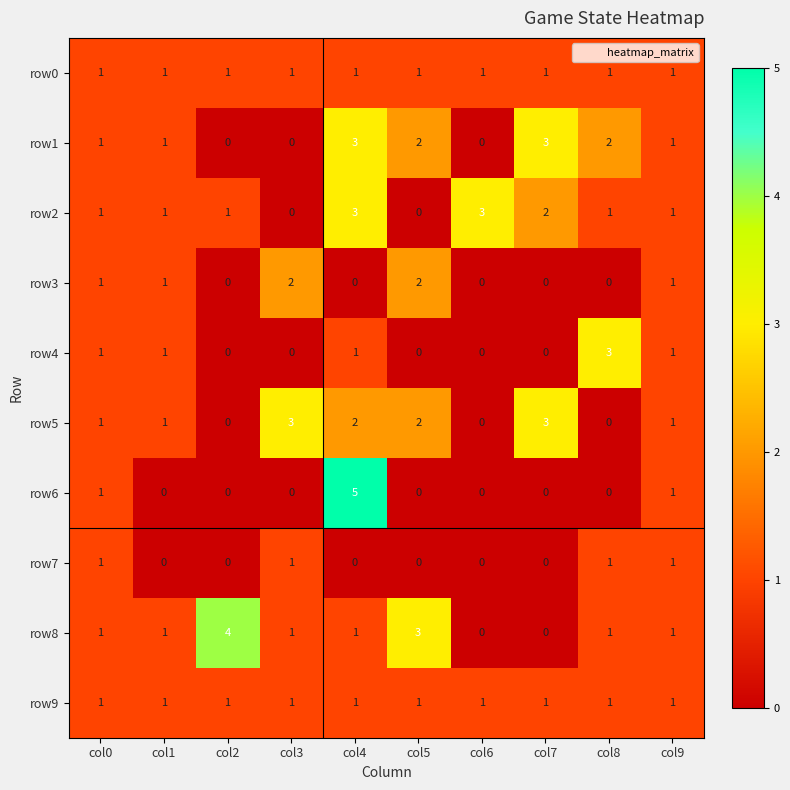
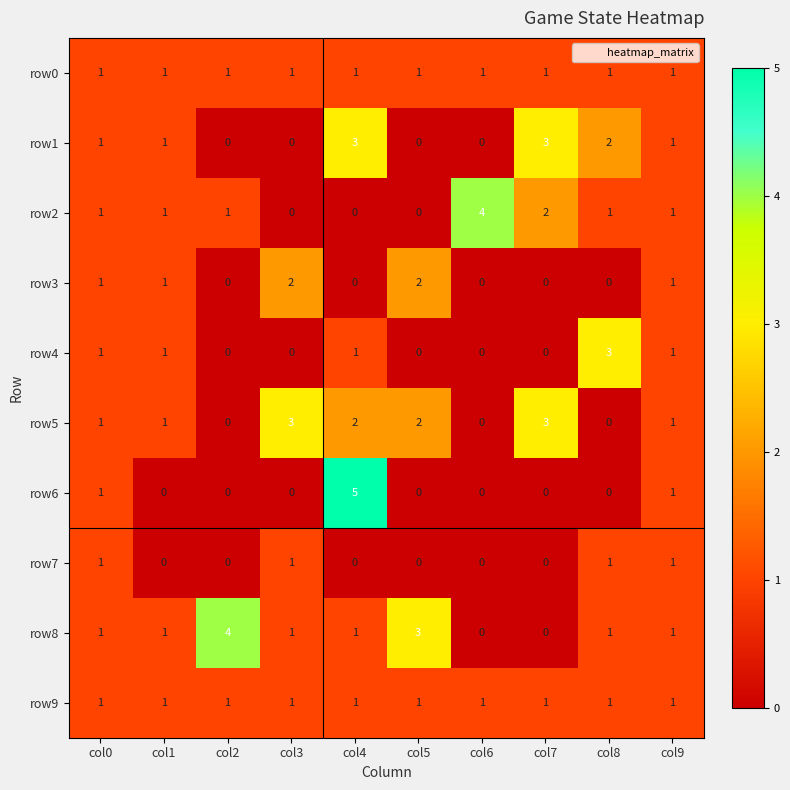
  {
    "row0": {
      "col0": 1,
      "col1": 1,
      "col2": 1,
      "col3": 1,
      "col4": 1,
      "col5": 1,
      "col6": 1,
      "col7": 1,
      "col8": 1,
      "col9": 1
    },
    "row1": {
      "col0": 1,
      "col1": 1,
      "col2": 0,
      "col3": 0,
      "col4": 3,
-     "col5": 2,
+     "col5": 0,
      "col6": 0,
      "col7": 3,
      "col8": 2,
      "col9": 1
    },
    "row2": {
      "col0": 1,
      "col1": 1,
      "col2": 1,
      "col3": 0,
-     "col4": 3,
+     "col4": 0,
      "col5": 0,
-     "col6": 3,
+     "col6": 4,
      "col7": 2,
      "col8": 1,
      "col9": 1
    },
    "row3": {
      "col0": 1,
      "col1": 1,
      "col2": 0,
      "col3": 2,
      "col4": 0,
      "col5": 2,
      "col6": 0,
      "col7": 0,
      "col8": 0,
      "col9": 1
    },
    "row4": {
      "col0": 1,
      "col1": 1,
      "col2": 0,
      "col3": 0,
      "col4": 1,
      "col5": 0,
      "col6": 0,
      "col7": 0,
      "col8": 3,
      "col9": 1
    },
    "row5": {
      "col0": 1,
      "col1": 1,
      "col2": 0,
      "col3": 3,
      "col4": 2,
      "col5": 2,
      "col6": 0,
      "col7": 3,
      "col8": 0,
      "col9": 1
    },
    "row6": {
      "col0": 1,
      "col1": 0,
      "col2": 0,
      "col3": 0,
      "col4": 5,
      "col5": 0,
      "col6": 0,
      "col7": 0,
      "col8": 0,
      "col9": 1
    },
    "row7": {
      "col0": 1,
      "col1": 0,
      "col2": 0,
      "col3": 1,
      "col4": 0,
      "col5": 0,
      "col6": 0,
      "col7": 0,
      "col8": 1,
      "col9": 1
    },
    "row8": {
      "col0": 1,
      "col1": 1,
      "col2": 4,
      "col3": 1,
      "col4": 1,
      "col5": 3,
      "col6": 0,
      "col7": 0,
      "col8": 1,
      "col9": 1
    },
    "row9": {
      "col0": 1,
      "col1": 1,
      "col2": 1,
      "col3": 1,
      "col4": 1,
      "col5": 1,
      "col6": 1,
      "col7": 1,
      "col8": 1,
      "col9": 1
    }
  }
